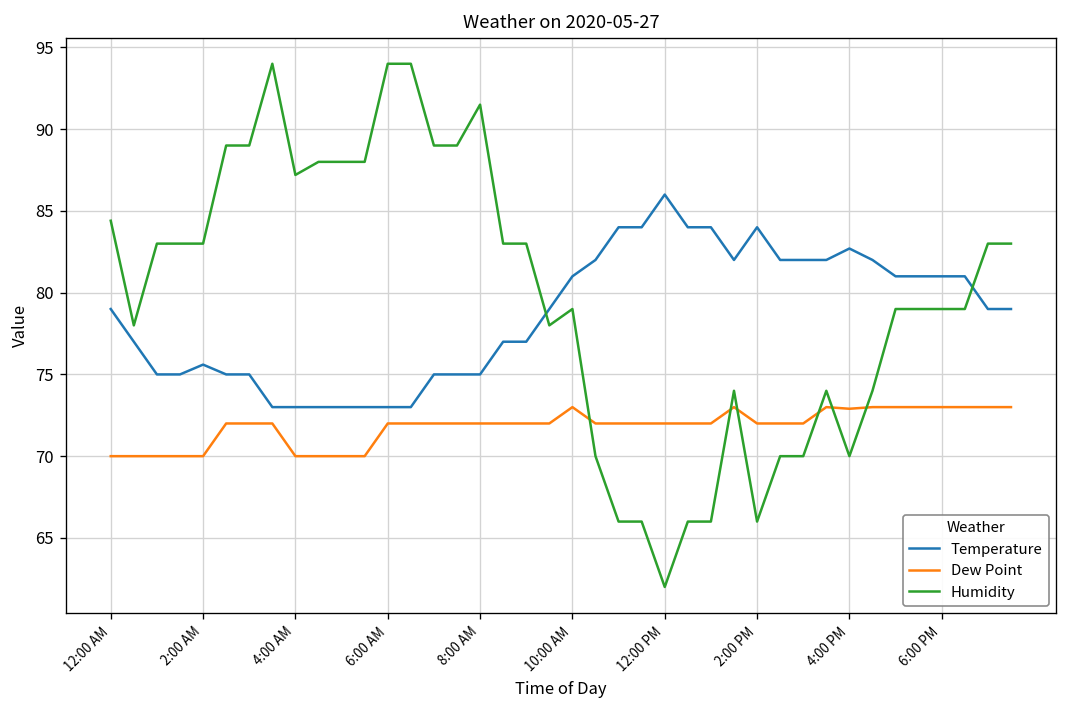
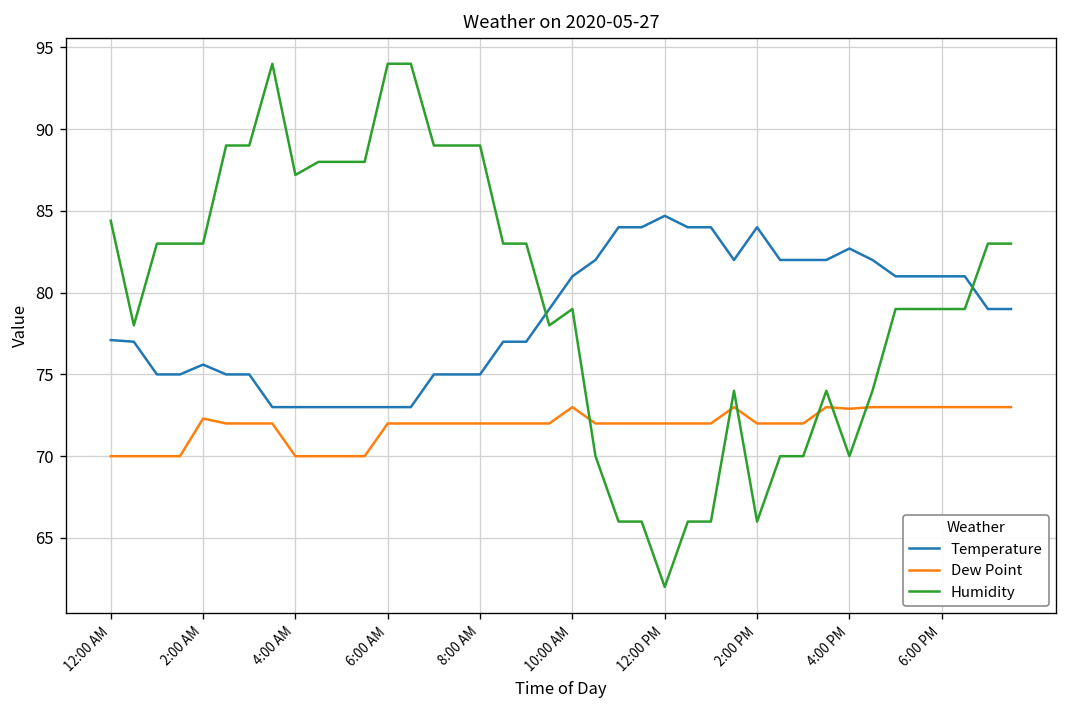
  {
    "Temperature": {
-     "12:00 AM": 79.0,
+     "12:00 AM": 77.1,
      "2:00 AM": 75.6,
      "4:00 AM": 73.0,
      "6:00 AM": 73.0,
      "8:00 AM": 75.0,
      "10:00 AM": 81.0,
-     "12:00 PM": 86.0,
+     "12:00 PM": 84.7,
      "2:00 PM": 84.0,
      "4:00 PM": 82.7,
      "6:00 PM": 81.0
    },
    "Dew Point": {
      "12:00 AM": 70.0,
-     "2:00 AM": 70.0,
+     "2:00 AM": 72.3,
      "4:00 AM": 70.0,
      "6:00 AM": 72.0,
      "8:00 AM": 72.0,
      "10:00 AM": 73.0,
      "12:00 PM": 72.0,
      "2:00 PM": 72.0,
      "4:00 PM": 72.9,
      "6:00 PM": 73.0
    },
    "Humidity": {
      "12:00 AM": 84.4,
      "2:00 AM": 83.0,
      "4:00 AM": 87.2,
      "6:00 AM": 94.0,
-     "8:00 AM": 91.5,
+     "8:00 AM": 89.0,
      "10:00 AM": 79.0,
      "12:00 PM": 62.0,
      "2:00 PM": 66.0,
      "4:00 PM": 70.0,
      "6:00 PM": 79.0
    }
  }
